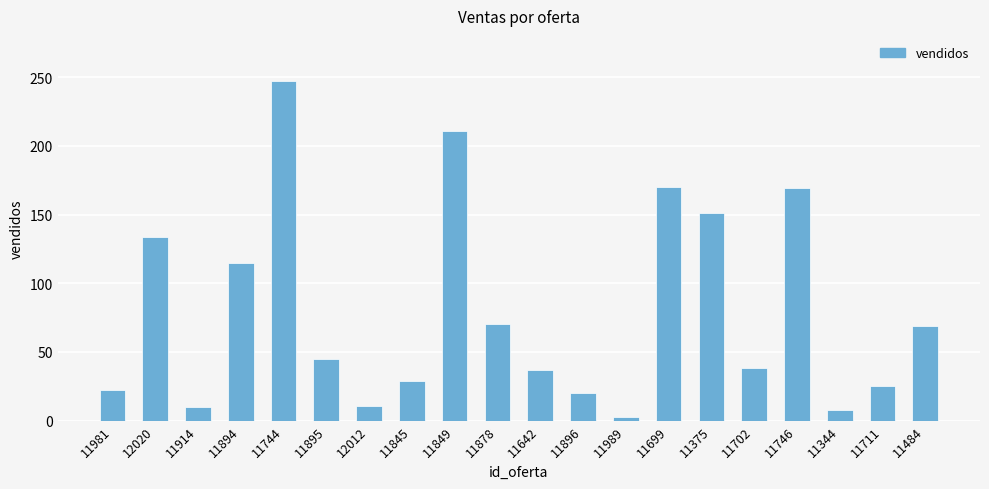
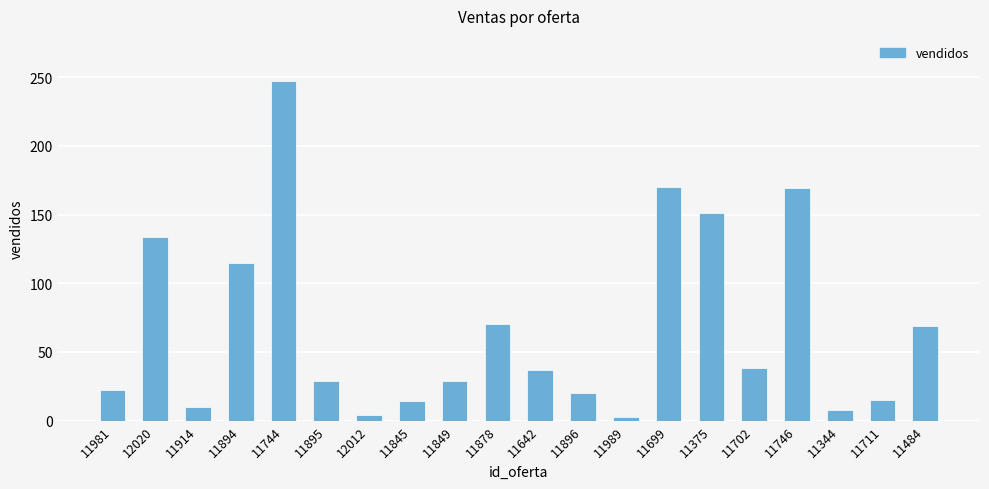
  {
    "11981": 22,
    "12020": 134,
    "11914": 10,
    "11894": 115,
    "11744": 247,
-   "11895": 45,
-   "12012": 11,
-   "11845": 29,
-   "11849": 211,
+   "11895": 29,
+   "12012": 4,
+   "11845": 14,
+   "11849": 29,
    "11878": 70,
    "11642": 37,
    "11896": 20,
    "11989": 3,
    "11699": 170,
    "11375": 151,
    "11702": 38,
    "11746": 169,
    "11344": 8,
-   "11711": 25,
+   "11711": 15,
    "11484": 69
  }
